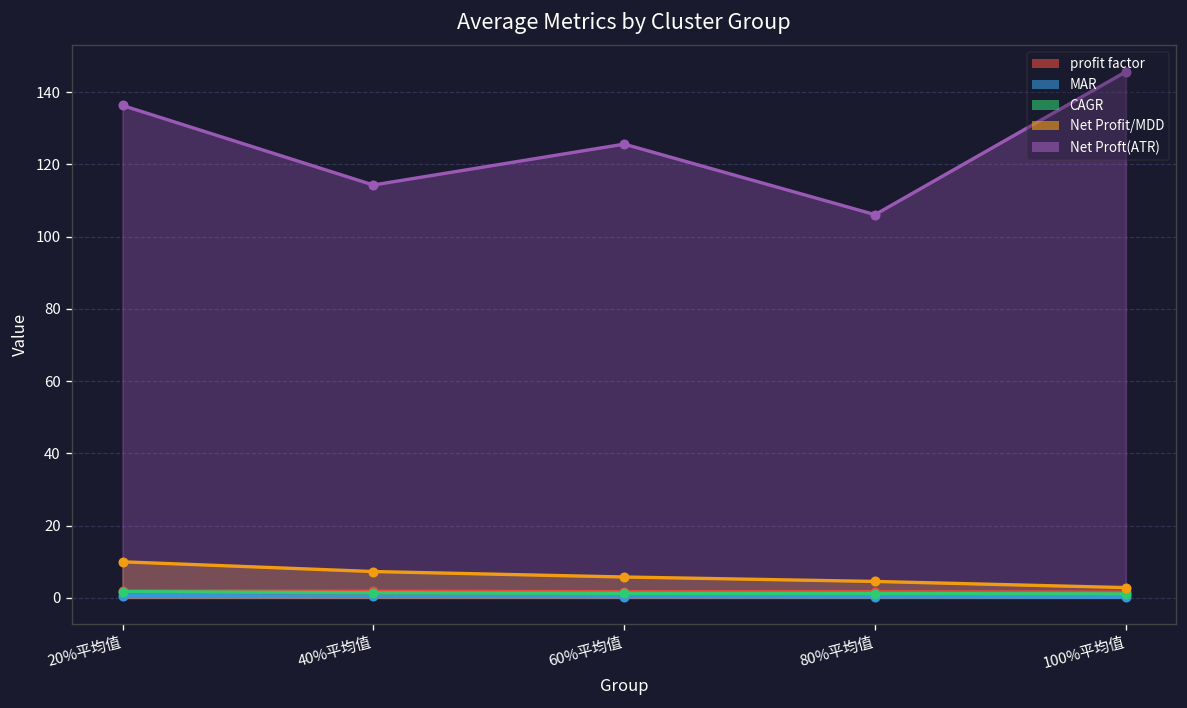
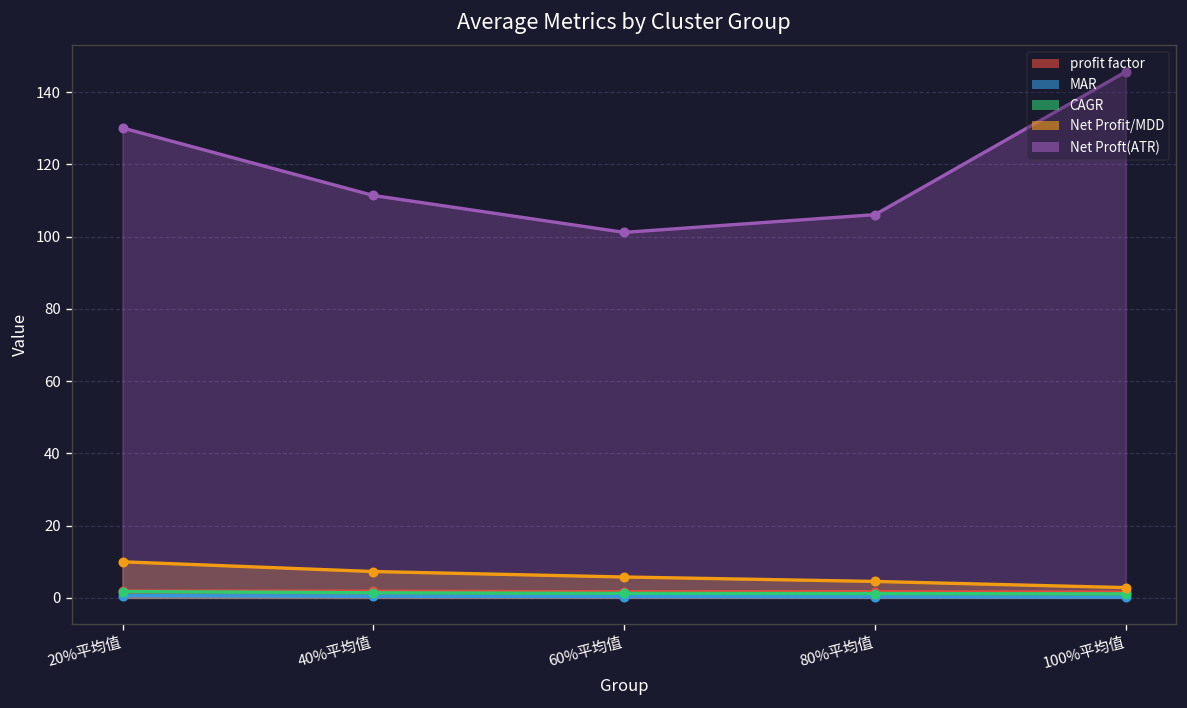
  {
    "MAR": {
      "20%平均值": 1,
      "40%平均值": 0,
      "60%平均值": 0,
      "80%平均值": 0,
      "100%平均值": 0
    },
    "Net Proft(ATR)": {
-     "20%平均值": 136,
-     "40%平均值": 114,
-     "60%平均值": 126,
+     "20%平均值": 130,
+     "40%平均值": 111,
+     "60%平均值": 101,
      "80%平均值": 106
    }
  }
